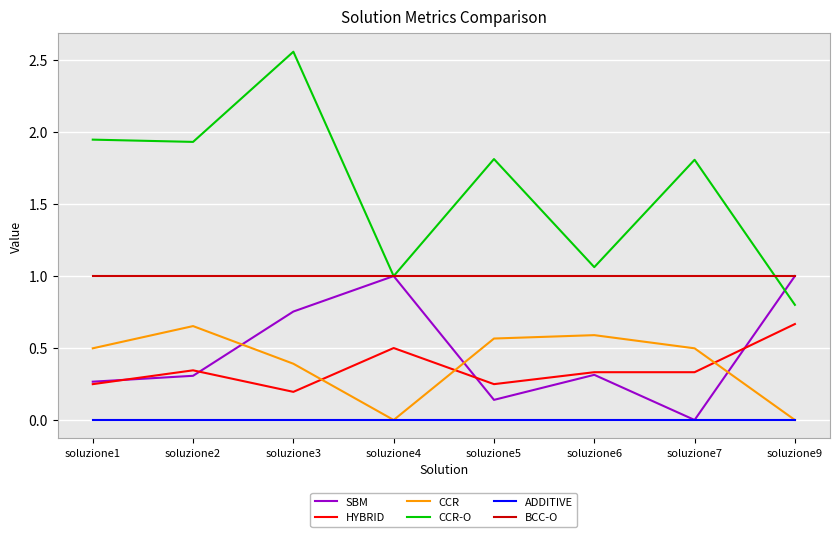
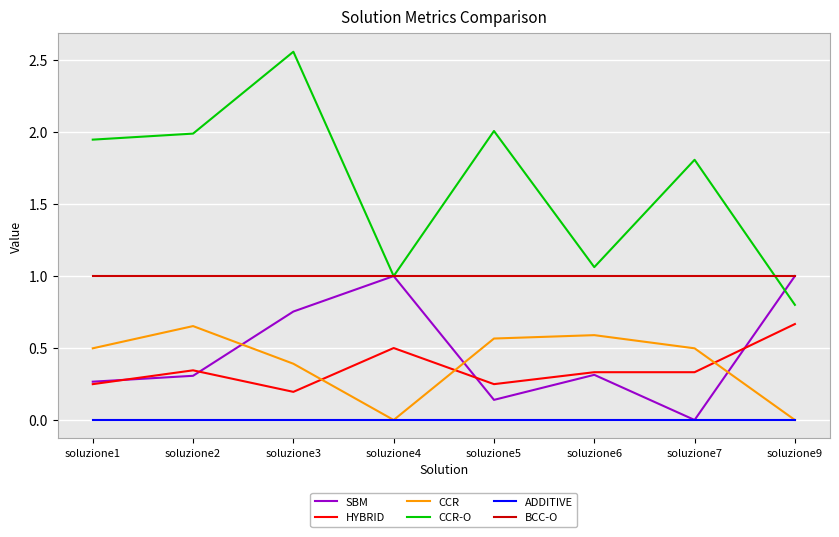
  {
    "SBM": {
      "soluzione2": 0.31,
      "soluzione3": 0.75,
      "soluzione5": 0.14,
      "soluzione6": 0.31
    },
    "CCR": {
      "soluzione1": 0.50,
      "soluzione2": 0.65,
      "soluzione3": 0.39,
      "soluzione5": 0.57,
      "soluzione6": 0.59,
      "soluzione7": 0.50
    },
    "CCR-O": {
      "soluzione1": 1.95,
-     "soluzione2": 1.93,
+     "soluzione2": 1.99,
      "soluzione3": 2.56,
-     "soluzione5": 1.81,
+     "soluzione5": 2.01,
      "soluzione6": 1.06,
      "soluzione7": 1.81,
      "soluzione9": 0.80
    },
    "ADDITIVE": {
      "soluzione1": 0.00,
      "soluzione2": 0.00,
      "soluzione3": 0.00,
      "soluzione5": 0.00,
      "soluzione6": 0.00
    }
  }
